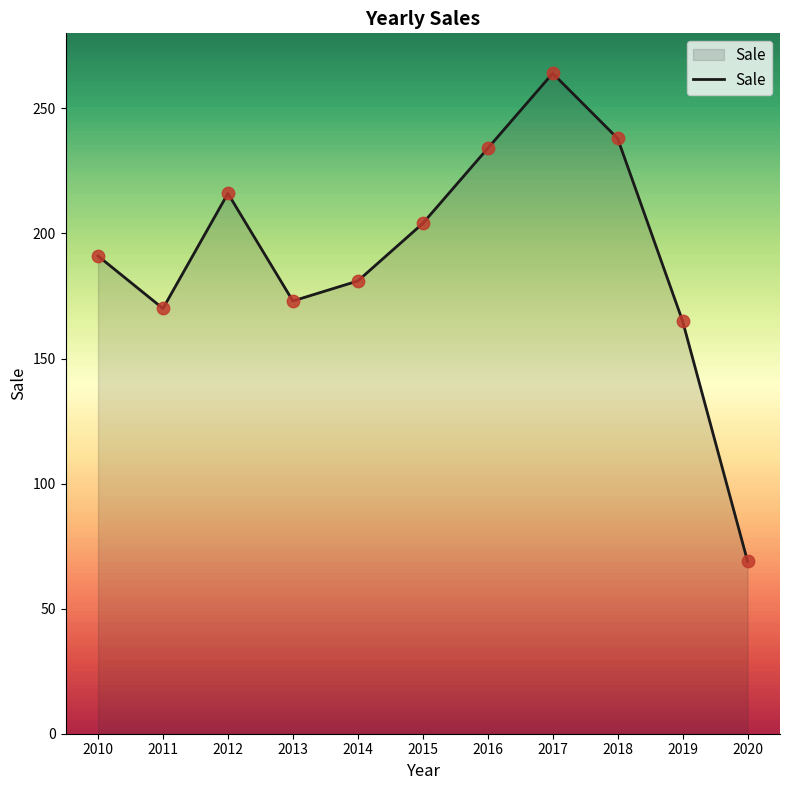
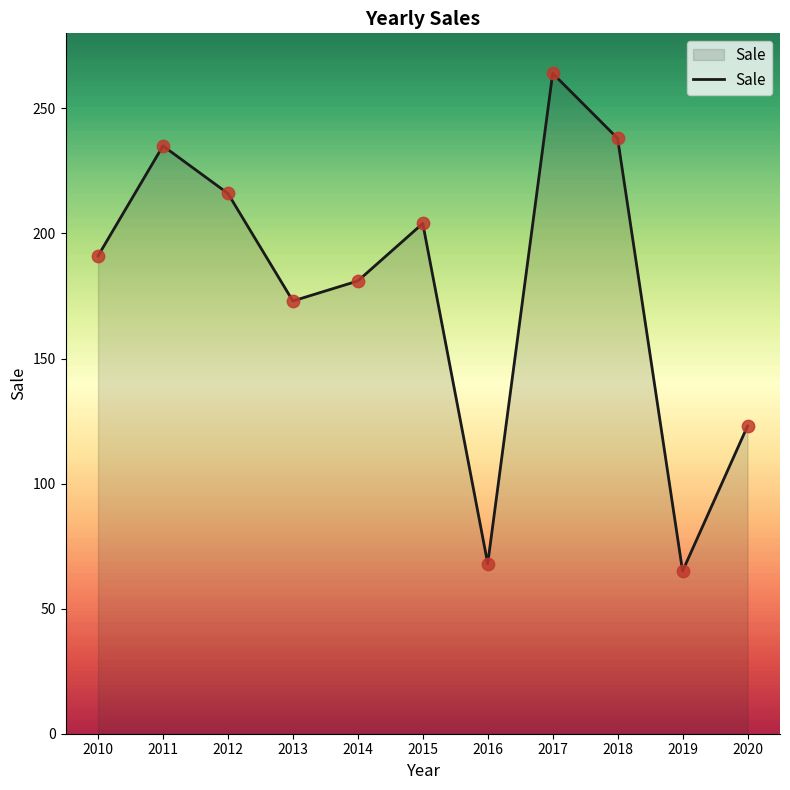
  {
    "Sale": {
      "2010": 191,
-     "2011": 170,
+     "2011": 235,
      "2012": 216,
      "2013": 173,
      "2014": 181,
      "2015": 204,
-     "2016": 234,
+     "2016": 68,
      "2017": 264,
      "2018": 238,
-     "2019": 165,
-     "2020": 69
+     "2019": 65,
+     "2020": 123
    }
  }
